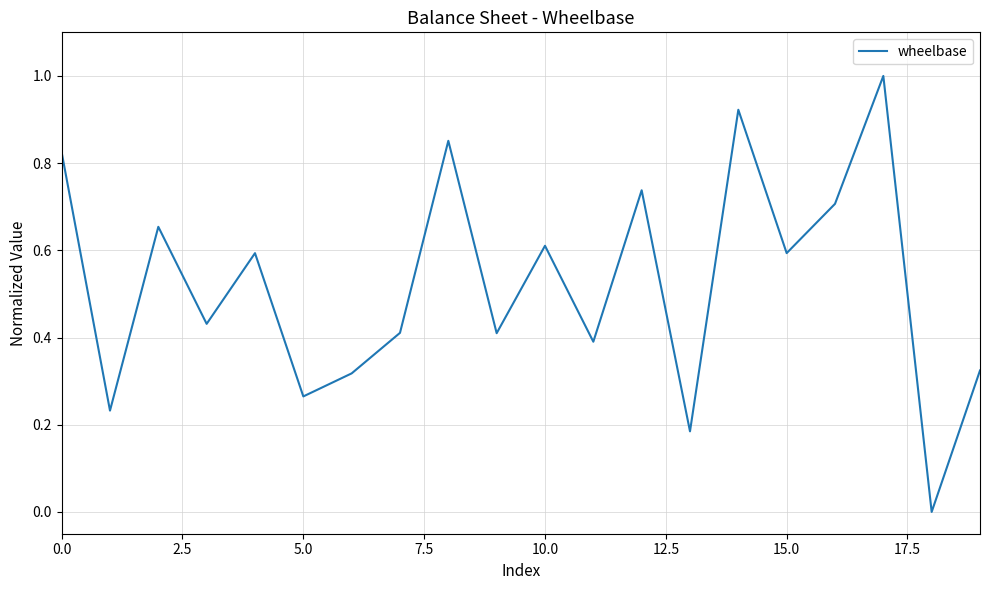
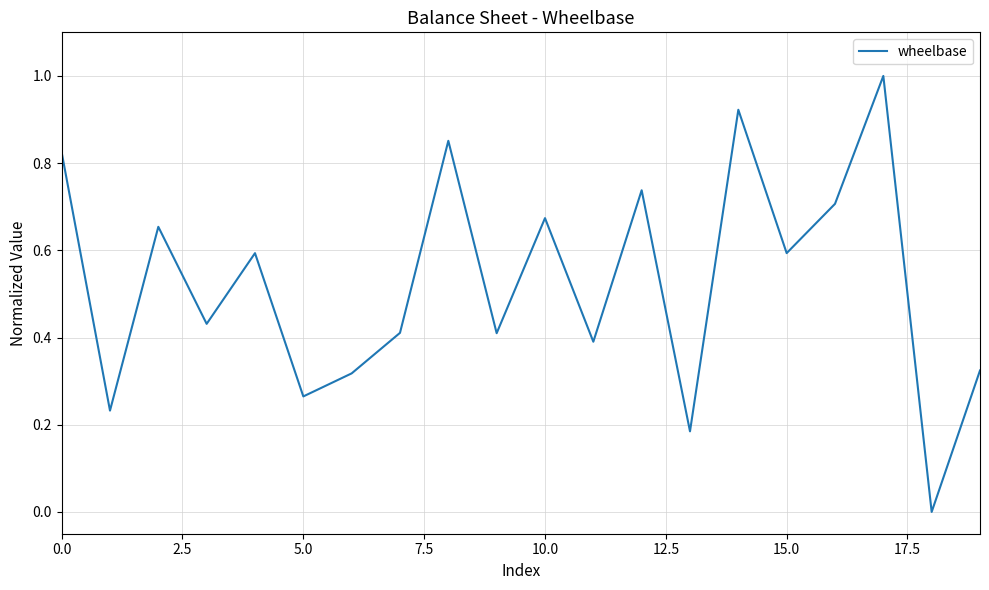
  {
    "0.0": 0.82,
    "5.0": 0.26,
-   "10.0": 0.61,
+   "10.0": 0.67,
    "15.0": 0.59
  }
